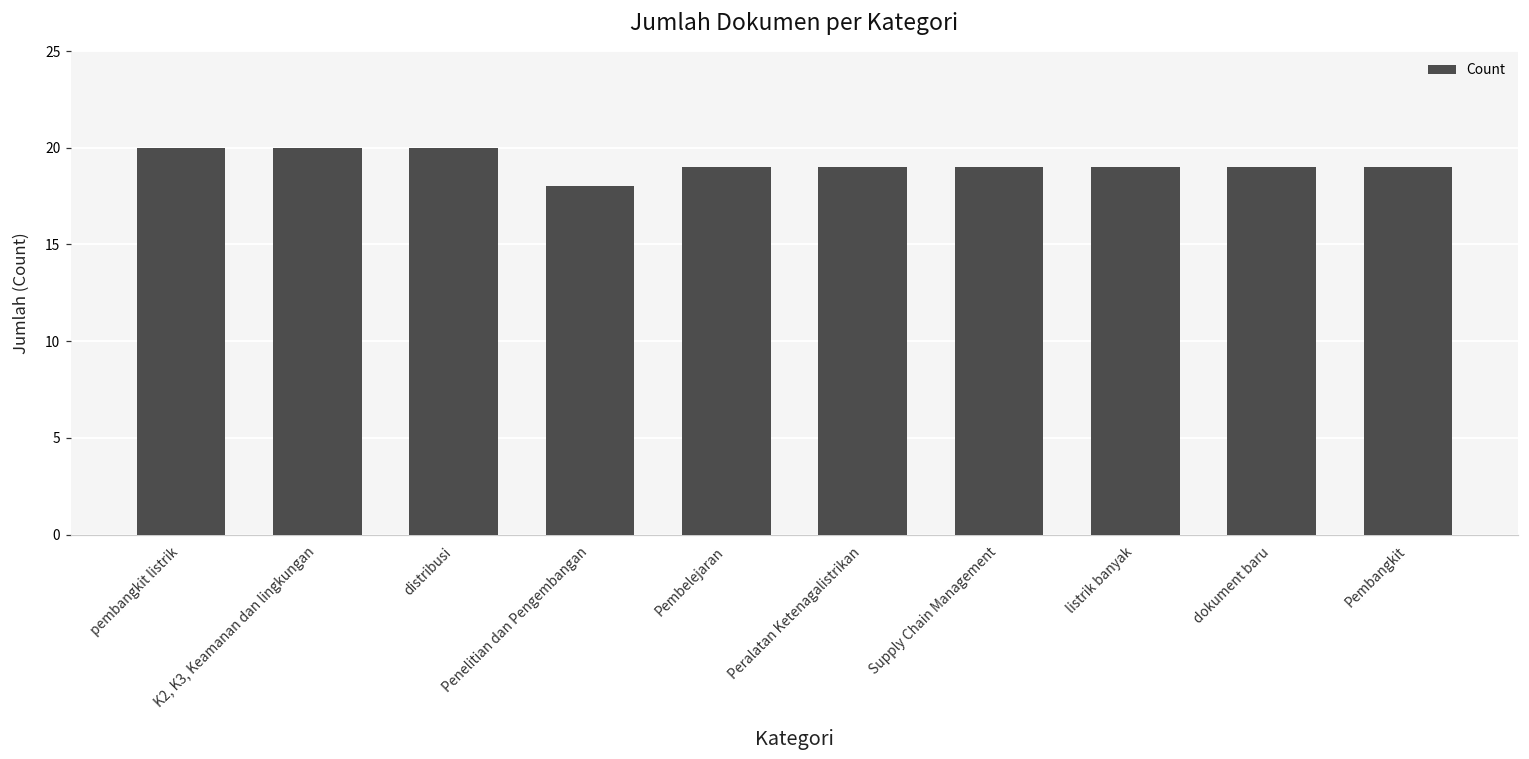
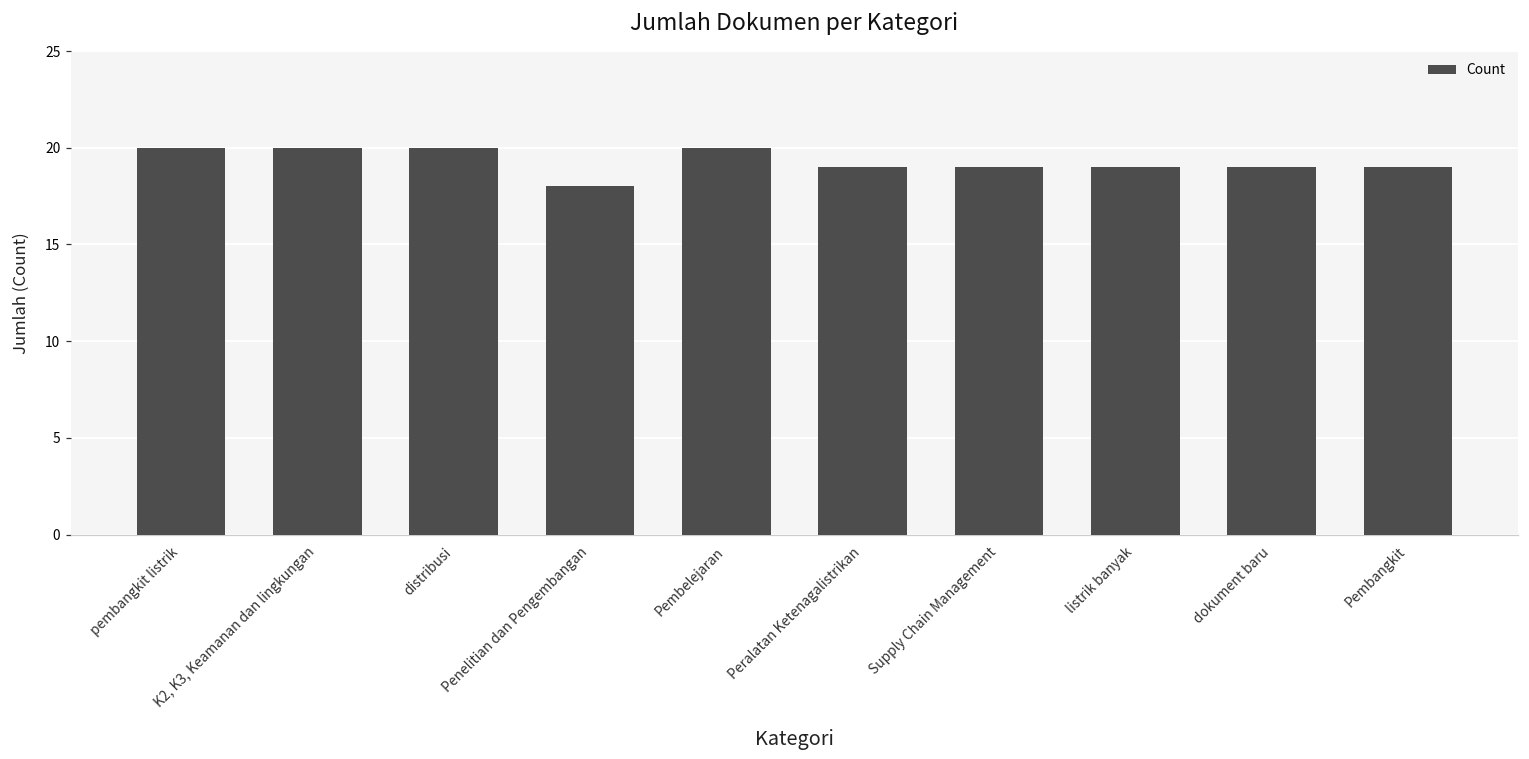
  {
    "pembangkit listrik": 20,
    "K2, K3, Keamanan dan lingkungan": 20,
    "distribusi": 20,
    "Penelitian dan Pengembangan": 18,
-   "Pembelejaran": 19,
+   "Pembelejaran": 20,
    "Peralatan Ketenagalistrikan": 19,
    "Supply Chain Management": 19,
    "listrik banyak": 19,
    "dokument baru": 19,
    "Pembangkit": 19
  }
